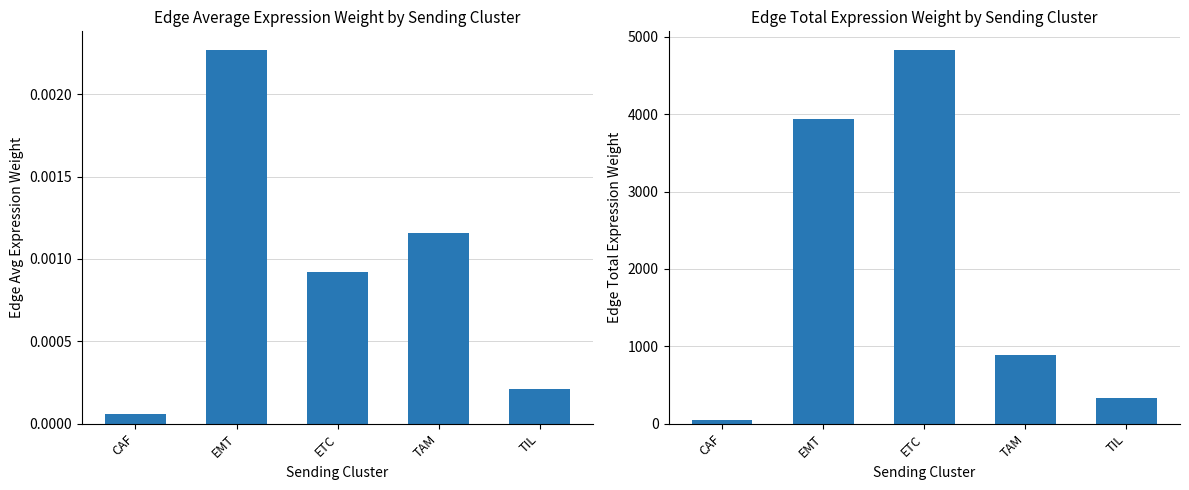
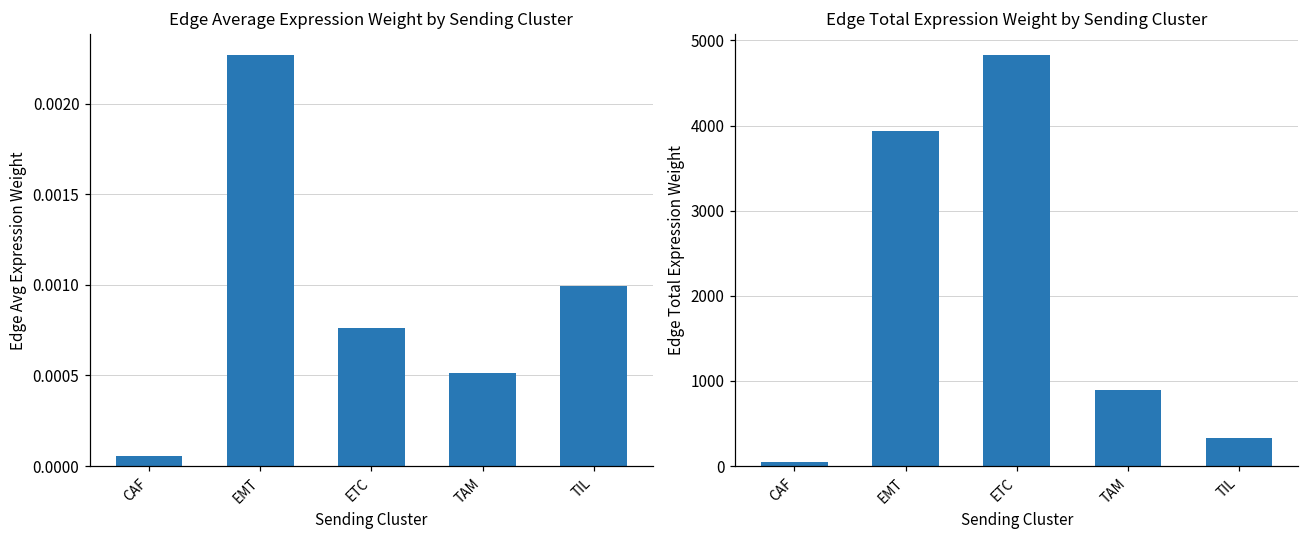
  {
    "Edge Average Expression Weight by Sending Cluster": {
      "CAF": 0.00006,
      "EMT": 0.00227,
-     "ETC": 0.00092,
-     "TAM": 0.00116,
-     "TIL": 0.00021
+     "ETC": 0.00076,
+     "TAM": 0.00051,
+     "TIL": 0.00099
    },
    "Edge Total Expression Weight by Sending Cluster": {
      "CAF": 100,
      "EMT": 3900,
      "ETC": 4800,
      "TAM": 900,
      "TIL": 300
    }
  }
